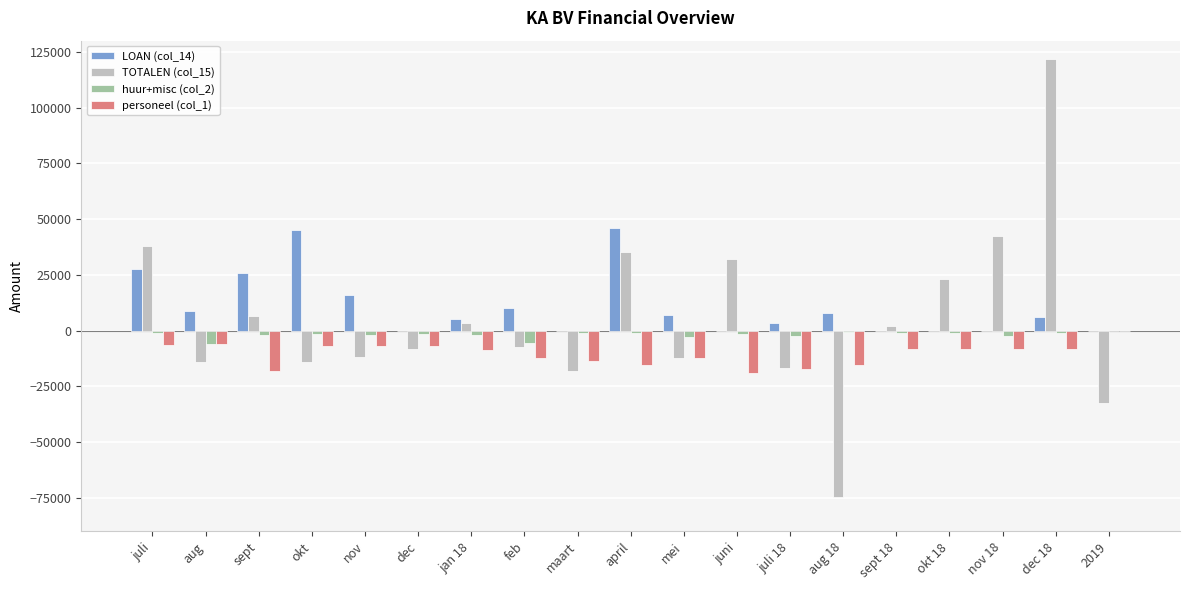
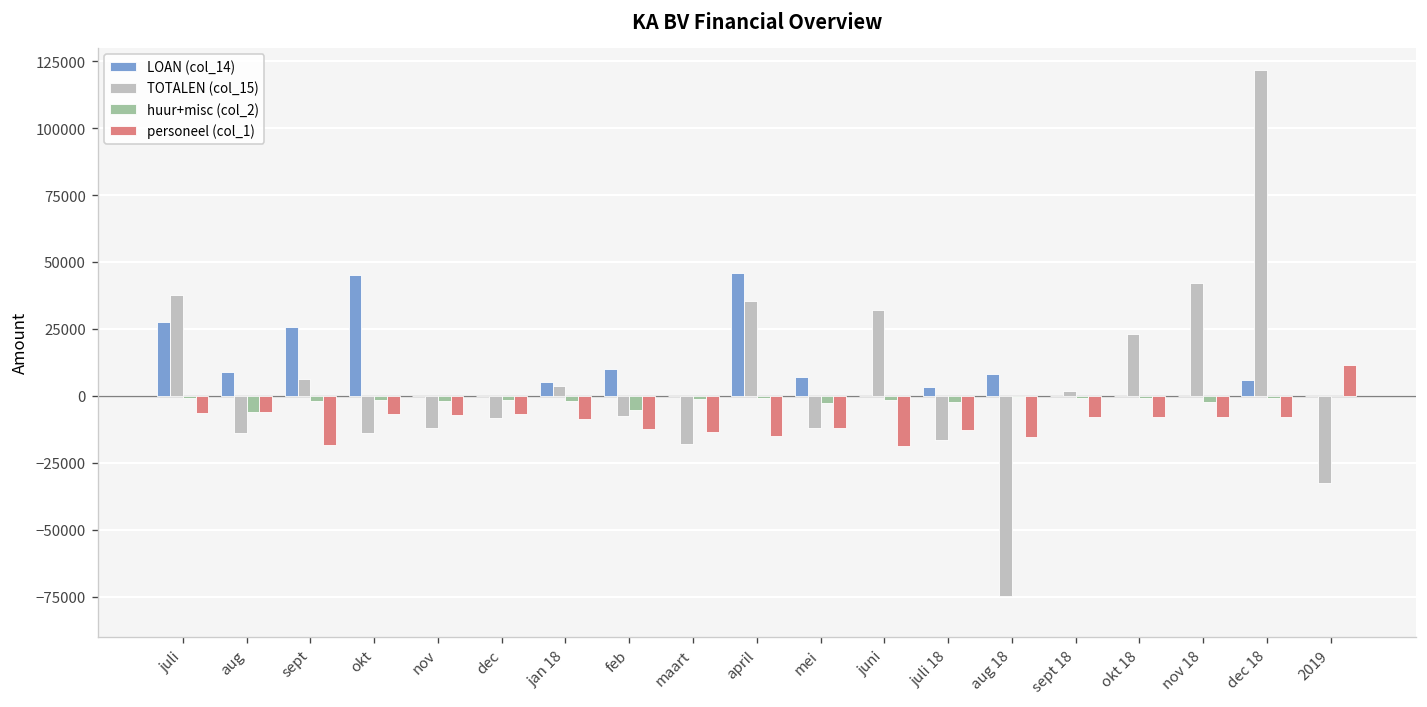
  {
    "LOAN (col_14)": {
      "juli": 27000,
      "aug": 9000,
      "sept": 26000,
      "okt": 45000,
-     "nov": 16000,
+     "nov": 0,
      "dec": 0,
      "jan 18": 5000,
      "feb": 10000,
      "maart": 0,
      "april": 46000,
      "mei": 7000,
      "juni": 0,
      "juli 18": 3000,
      "aug 18": 8000,
      "sept 18": 0,
      "okt 18": 0,
      "nov 18": 0,
      "dec 18": 6000,
      "2019": 0
    },
    "personeel (col_1)": {
      "juli": -6000,
      "aug": -6000,
      "sept": -18000,
      "okt": -7000,
      "nov": -7000,
      "dec": -7000,
      "jan 18": -9000,
      "feb": -12000,
      "maart": -14000,
      "april": -15000,
      "mei": -12000,
      "juni": -19000,
-     "juli 18": -17000,
+     "juli 18": -13000,
      "aug 18": -15000,
      "sept 18": -8000,
      "okt 18": -8000,
      "nov 18": -8000,
      "dec 18": -8000,
-     "2019": 0
+     "2019": 12000
    }
  }
